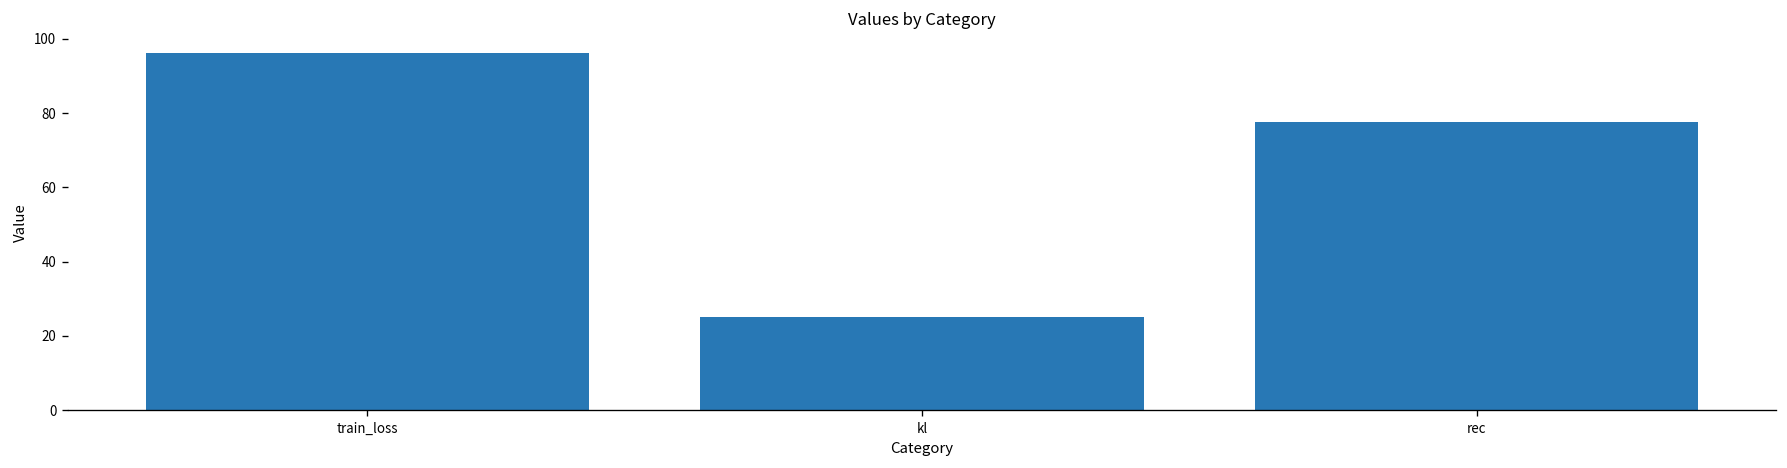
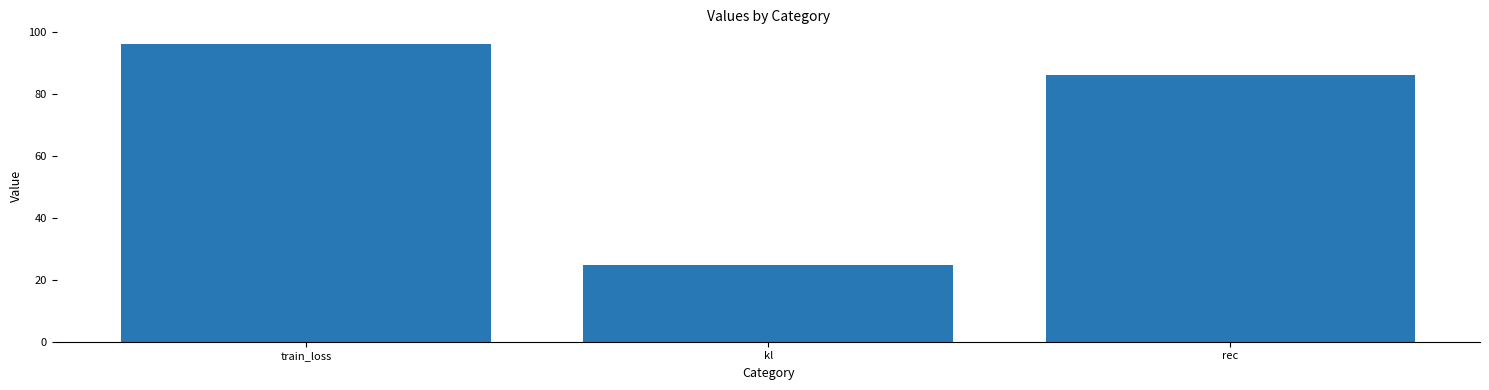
  {
    "train_loss": 96,
    "kl": 25,
-   "rec": 78
+   "rec": 86
  }
